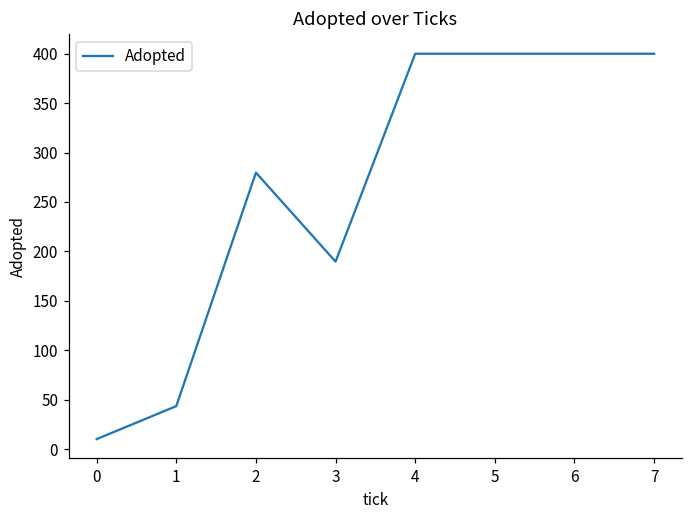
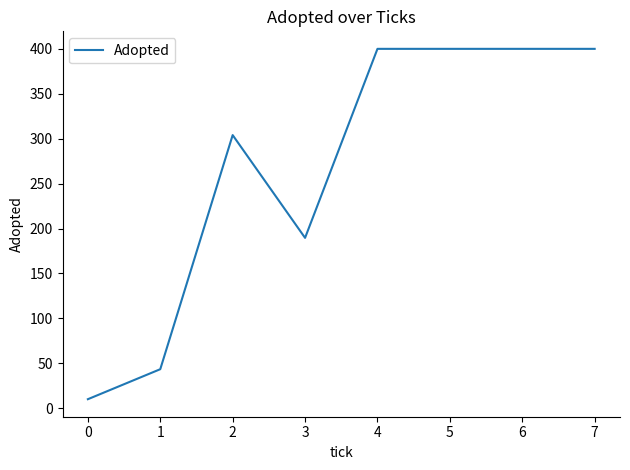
  {
    "0": 10,
    "1": 40,
-   "2": 280,
+   "2": 300,
    "3": 190,
    "4": 400,
    "5": 400,
    "6": 400,
    "7": 400
  }
